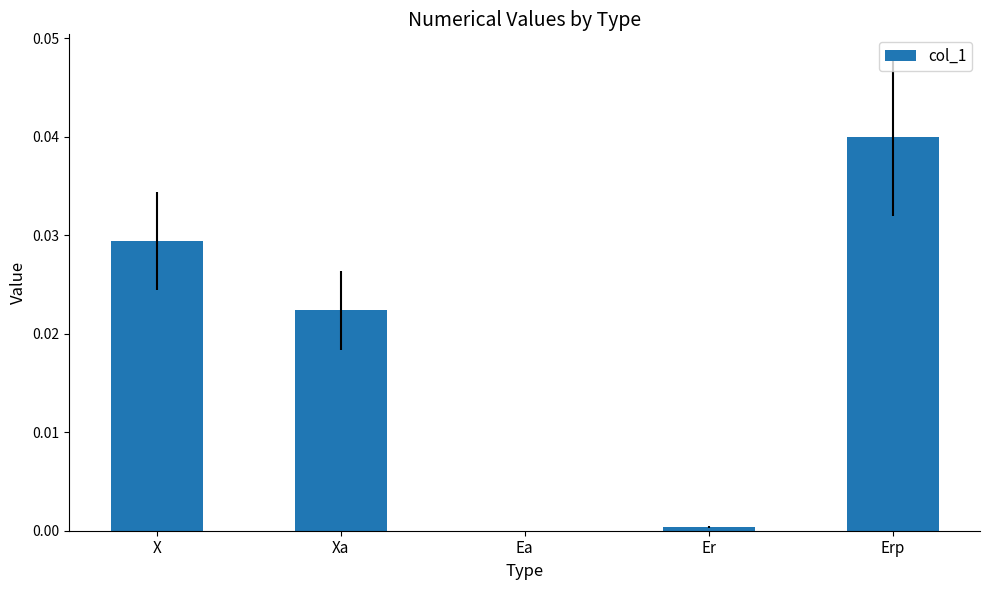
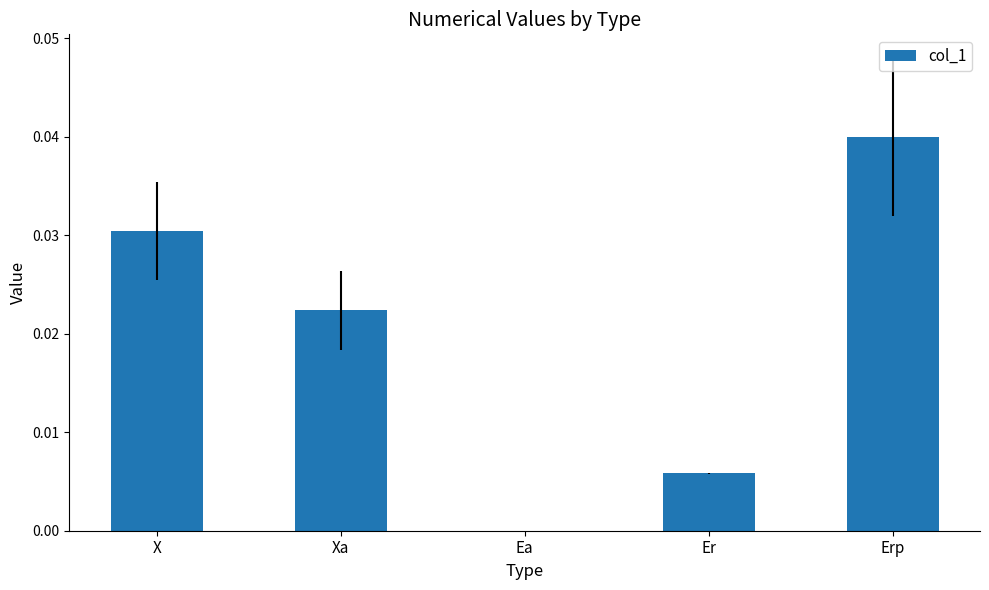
  {
-   "X": 0.029,
+   "X": 0.030,
    "Xa": 0.022,
-   "Er": 0.000,
+   "Er": 0.006,
    "Erp": 0.040
  }
